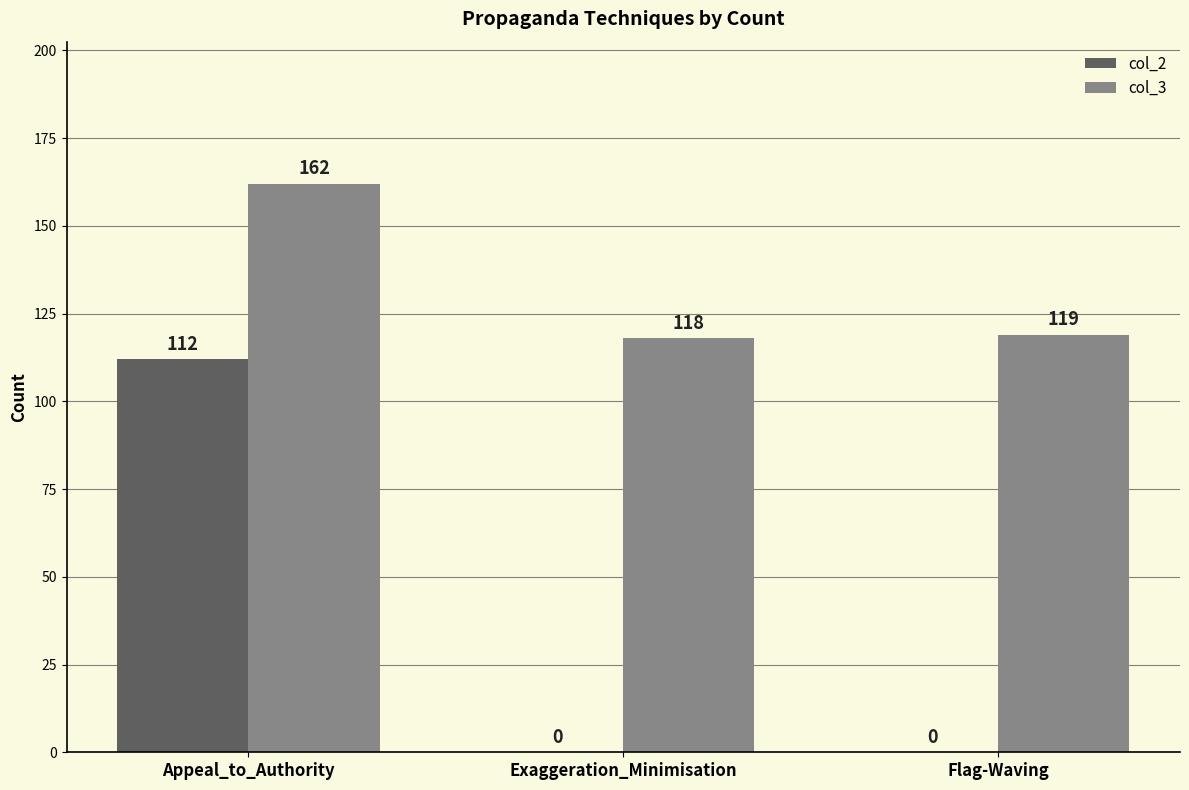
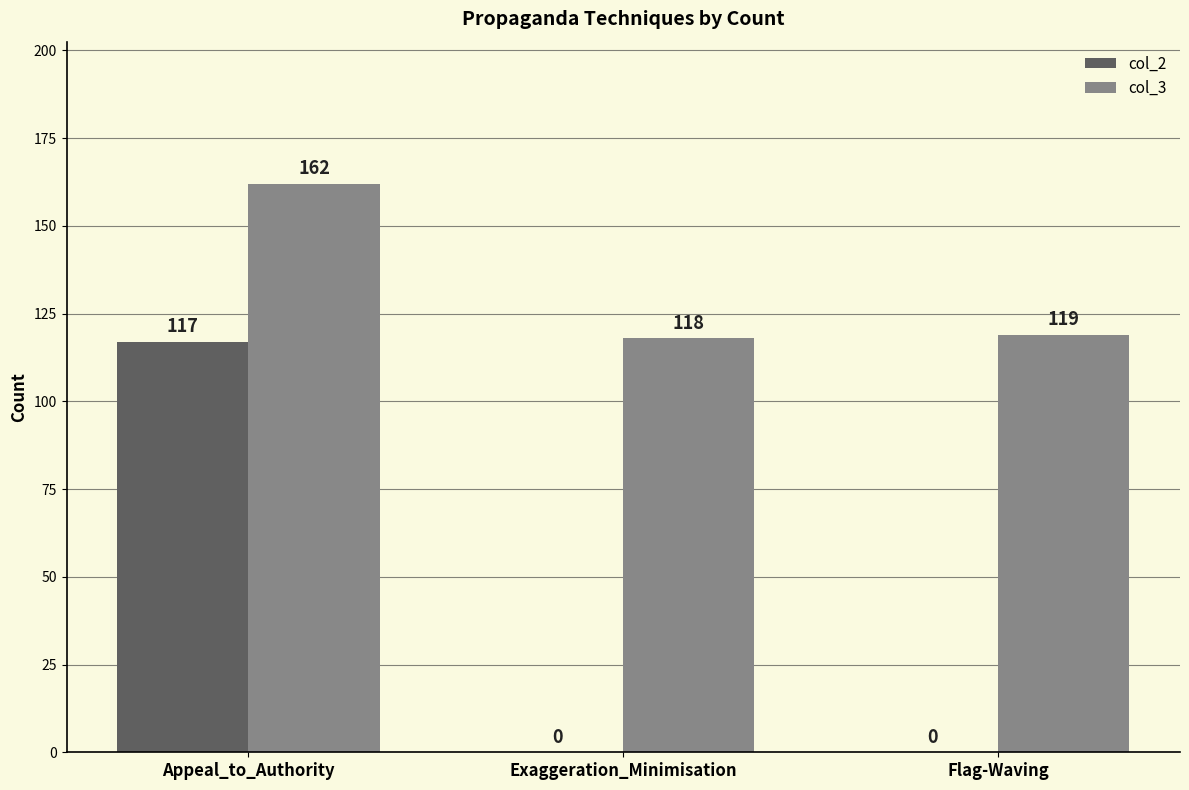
  {
    "col_2": {
-     "Appeal_to_Authority": 112,
+     "Appeal_to_Authority": 117,
      "Exaggeration_Minimisation": 0,
      "Flag-Waving": 0
    },
    "col_3": {
      "Appeal_to_Authority": 162,
      "Exaggeration_Minimisation": 118,
      "Flag-Waving": 119
    }
  }
